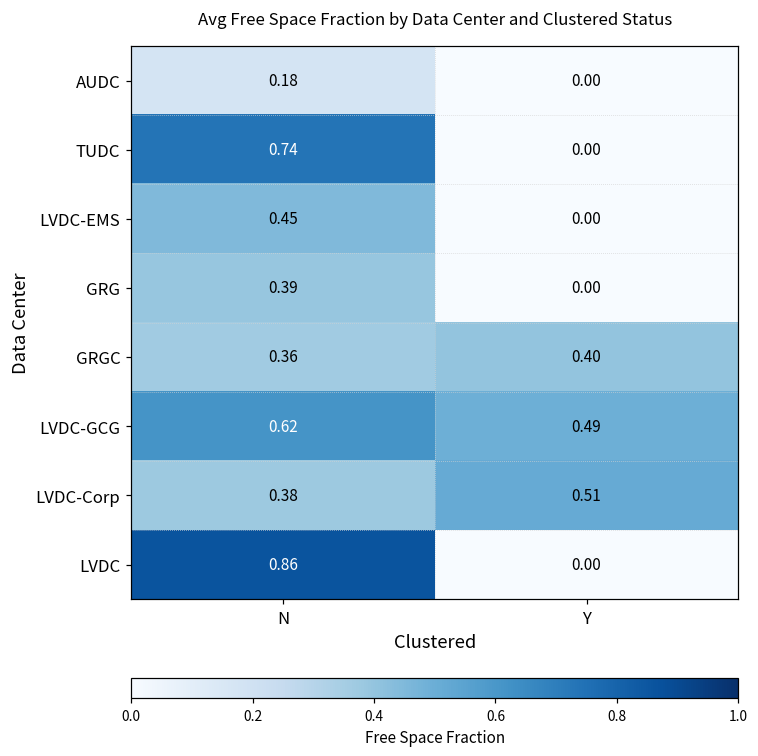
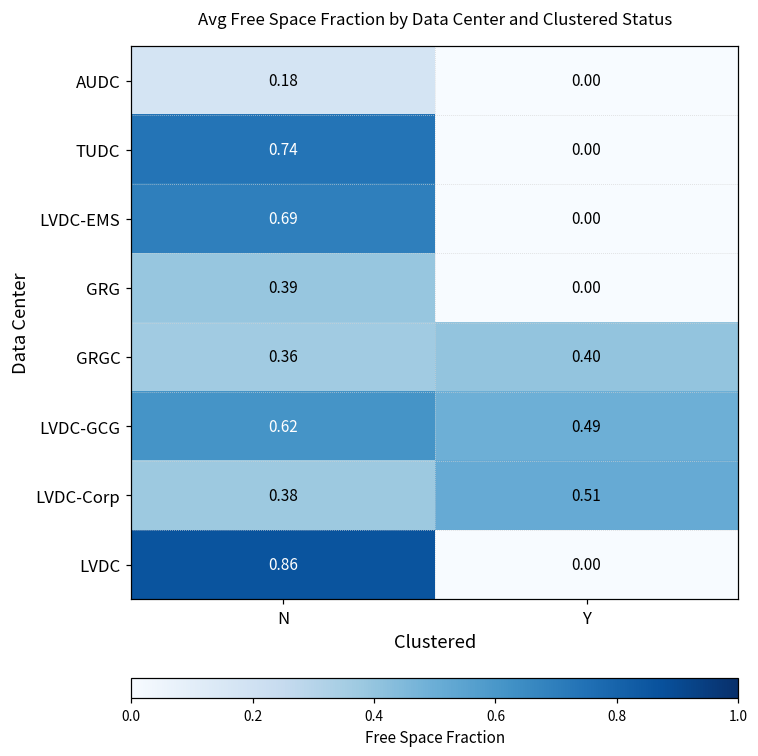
  {
    "AUDC": {
      "N": 0.18,
      "Y": 0.00
    },
    "TUDC": {
      "N": 0.74,
      "Y": 0.00
    },
    "LVDC-EMS": {
-     "N": 0.45,
+     "N": 0.69,
      "Y": 0.00
    },
    "GRG": {
      "N": 0.39,
      "Y": 0.00
    },
    "GRGC": {
      "N": 0.36,
      "Y": 0.40
    },
    "LVDC-GCG": {
      "N": 0.62,
      "Y": 0.49
    },
    "LVDC-Corp": {
      "N": 0.38,
      "Y": 0.51
    },
    "LVDC": {
      "N": 0.86,
      "Y": 0.00
    }
  }
